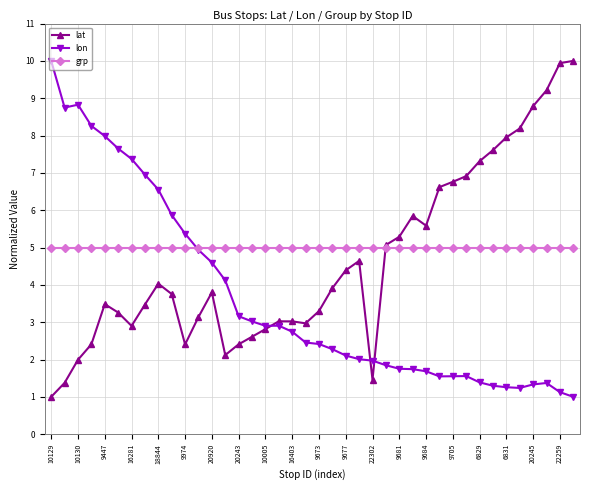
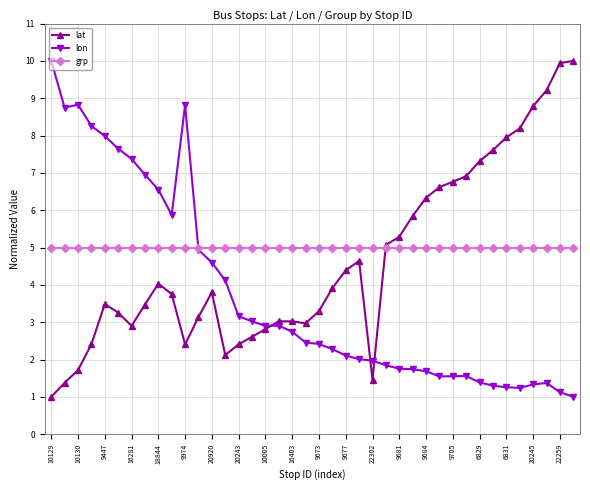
  {
    "lat": {
      "10129": 1.0,
-     "10130": 2.0,
+     "10130": 1.7,
      "9447": 3.5,
      "16281": 2.9,
      "18844": 4.0,
      "9974": 2.4,
      "20920": 3.8,
      "20243": 2.4,
      "10005": 2.8,
      "16403": 3.0,
      "9673": 3.3,
      "9677": 4.4,
      "22302": 1.5,
      "9681": 5.3,
-     "9684": 5.6,
+     "9684": 6.3,
      "9705": 6.8,
      "6829": 7.3,
      "6831": 8.0,
      "20245": 8.8,
      "22259": 9.9
    },
    "lon": {
      "10130": 8.8,
      "9447": 8.0,
      "16281": 7.4,
      "18844": 6.6,
-     "9974": 5.4,
+     "9974": 8.8,
      "20920": 4.6,
      "20243": 3.2,
      "10005": 2.9,
      "16403": 2.7,
      "9673": 2.4,
      "9677": 2.1,
      "22302": 2.0,
      "9681": 1.8,
      "9684": 1.7,
      "9705": 1.6,
      "6829": 1.4,
      "6831": 1.3,
      "20245": 1.3,
      "22259": 1.1
    },
    "grp": {
      "10129": 5.0,
      "10130": 5.0,
      "9447": 5.0,
      "16281": 5.0,
      "18844": 5.0,
      "9974": 5.0,
      "20920": 5.0,
      "20243": 5.0,
      "10005": 5.0,
      "16403": 5.0,
      "9673": 5.0,
      "9677": 5.0,
      "22302": 5.0,
      "9681": 5.0,
      "9684": 5.0,
      "9705": 5.0,
      "6829": 5.0,
      "6831": 5.0,
      "20245": 5.0,
      "22259": 5.0
    }
  }
